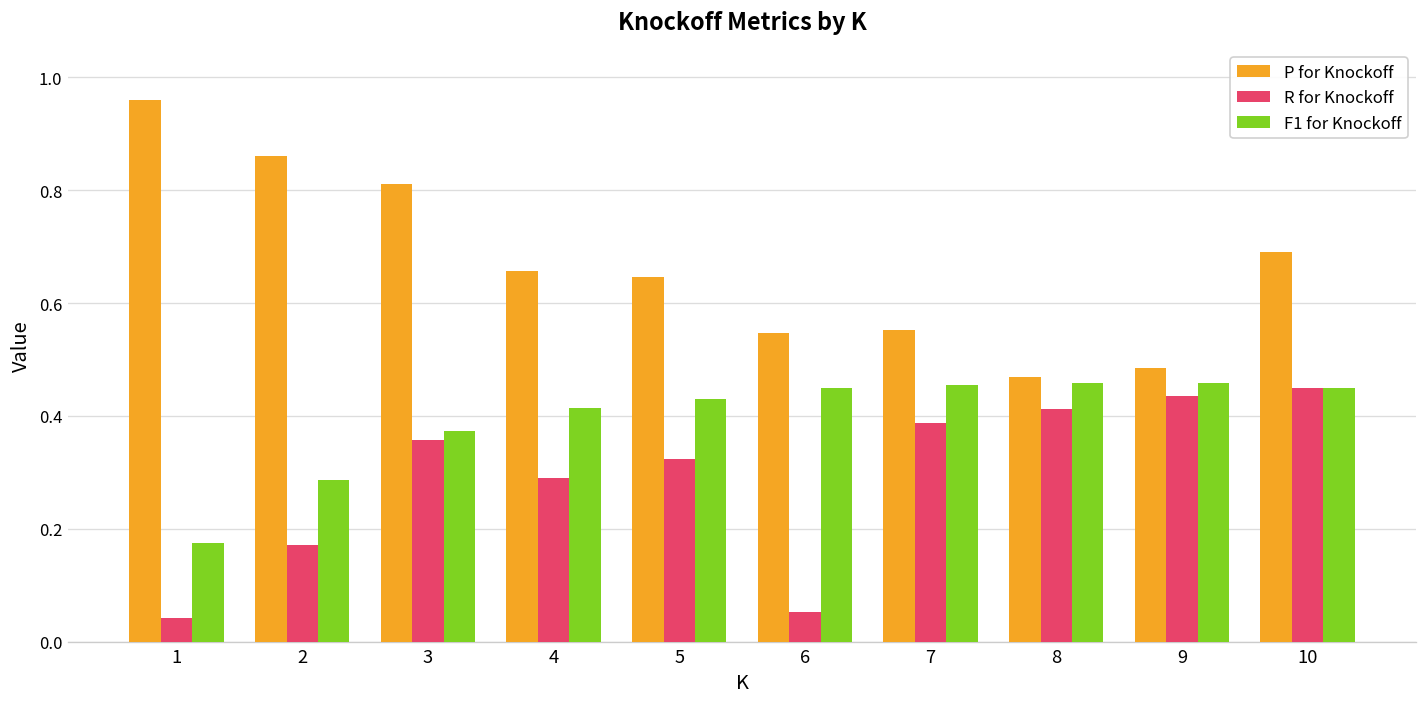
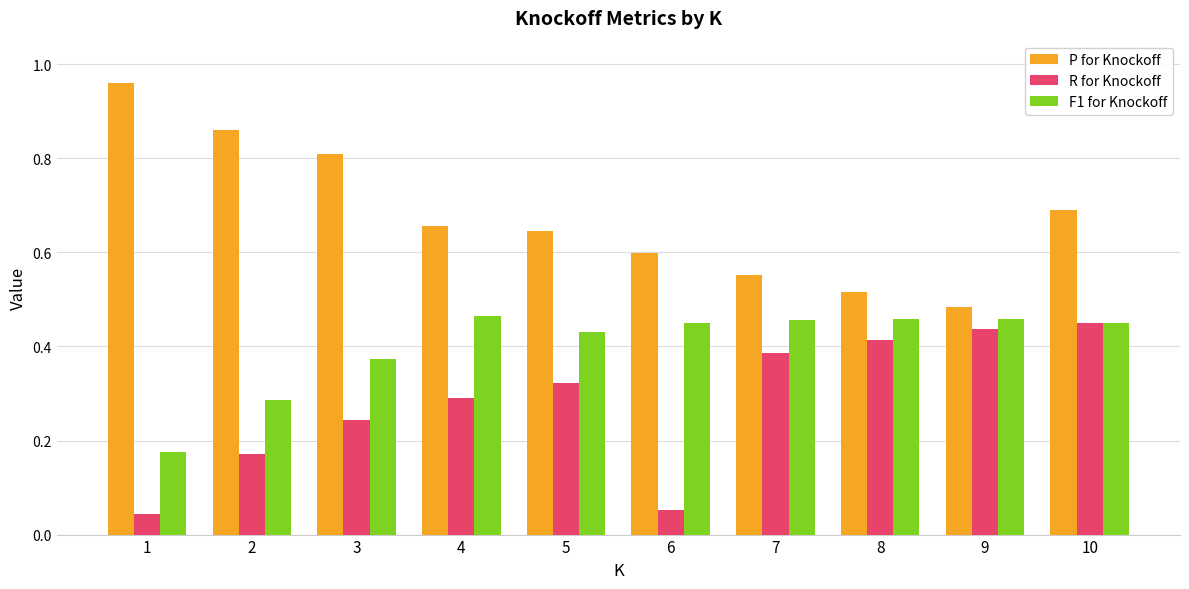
  {
    "P for Knockoff": {
      "1": 0.96,
      "2": 0.86,
      "3": 0.81,
      "4": 0.66,
      "5": 0.65,
-     "6": 0.55,
+     "6": 0.60,
      "7": 0.55,
-     "8": 0.47,
+     "8": 0.52,
      "9": 0.48,
      "10": 0.69
    },
    "R for Knockoff": {
      "1": 0.04,
      "2": 0.17,
-     "3": 0.36,
+     "3": 0.24,
      "4": 0.29,
      "5": 0.32,
      "6": 0.05,
      "7": 0.39,
      "8": 0.41,
      "9": 0.44,
      "10": 0.45
    },
    "F1 for Knockoff": {
      "1": 0.17,
      "2": 0.29,
      "3": 0.37,
-     "4": 0.41,
+     "4": 0.46,
      "5": 0.43,
      "6": 0.45,
      "7": 0.46,
      "8": 0.46,
      "9": 0.46,
      "10": 0.45
    }
  }
